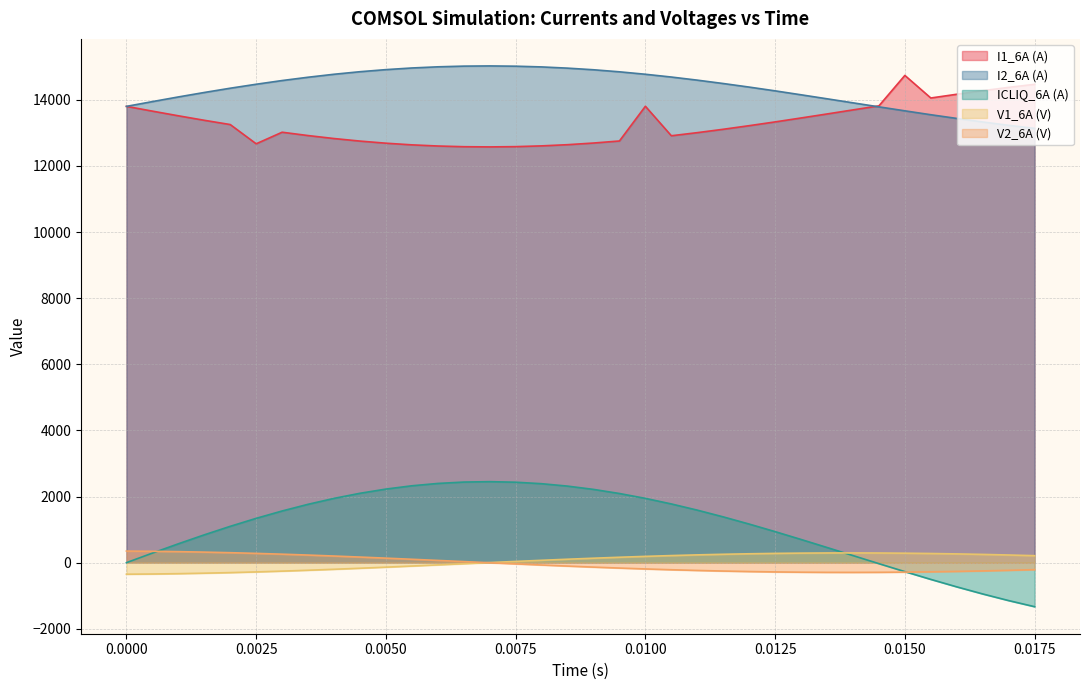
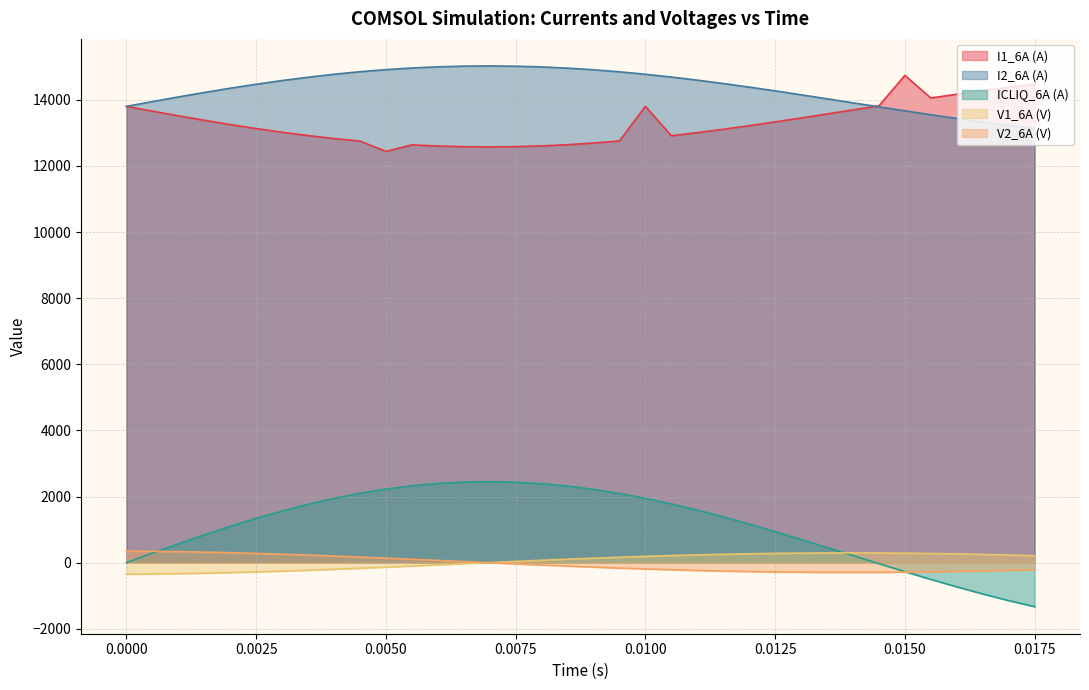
  {
    "I1_6A (A)": {
-     "0.0025": 12700,
-     "0.0050": 12700,
+     "0.0025": 13100,
+     "0.0050": 12400,
      "0.0075": 12600,
      "0.0100": 13800,
      "0.0125": 13300,
      "0.0150": 14700
    }
  }
